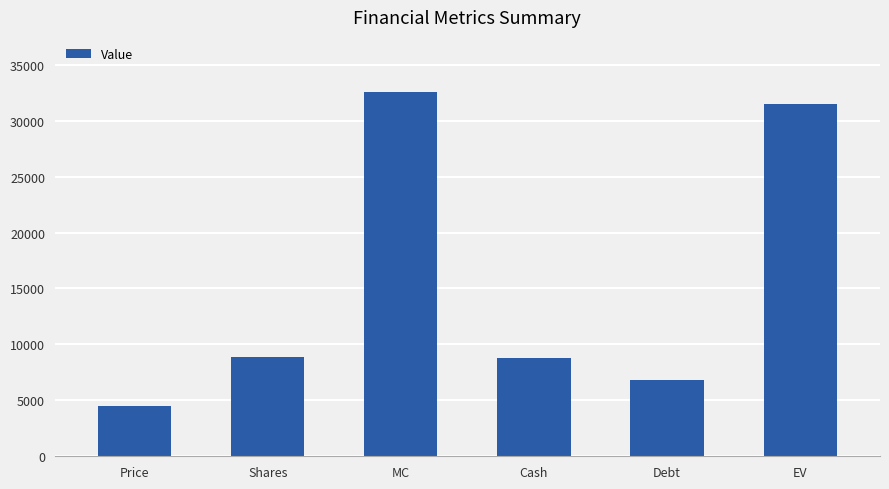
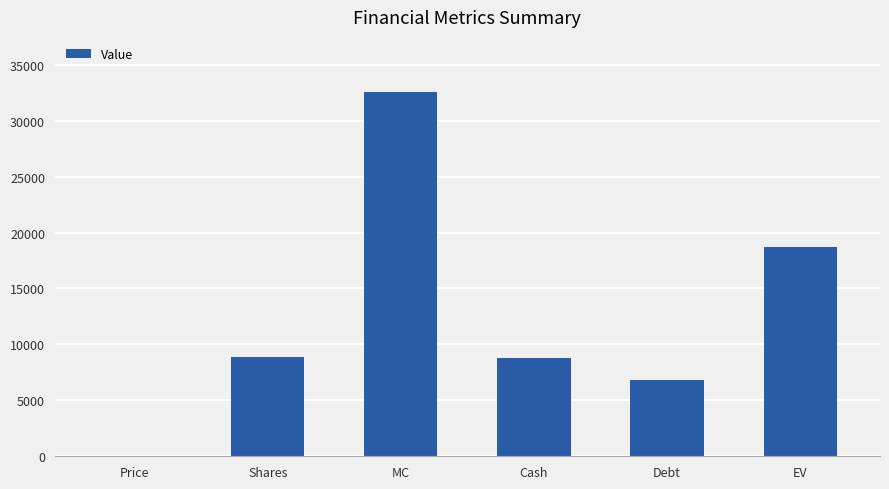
  {
-   "Price": 4500,
+   "Price": 100,
    "Shares": 8900,
    "MC": 32600,
    "Cash": 8800,
    "Debt": 6800,
-   "EV": 31500
+   "EV": 18700
  }
